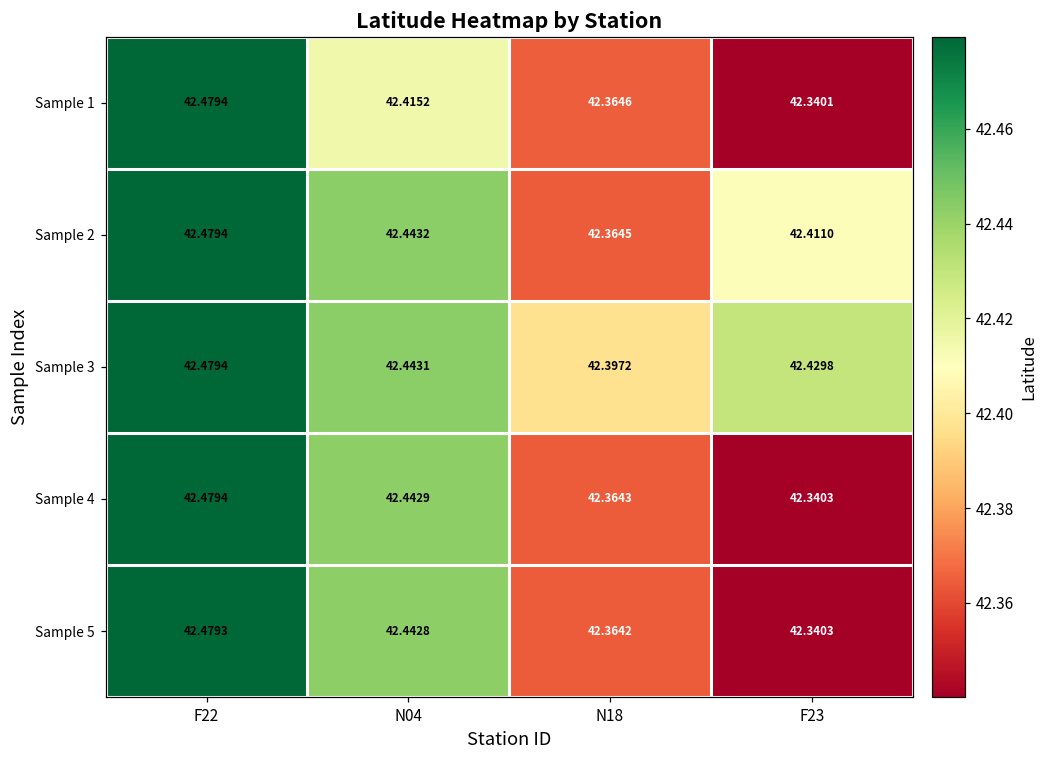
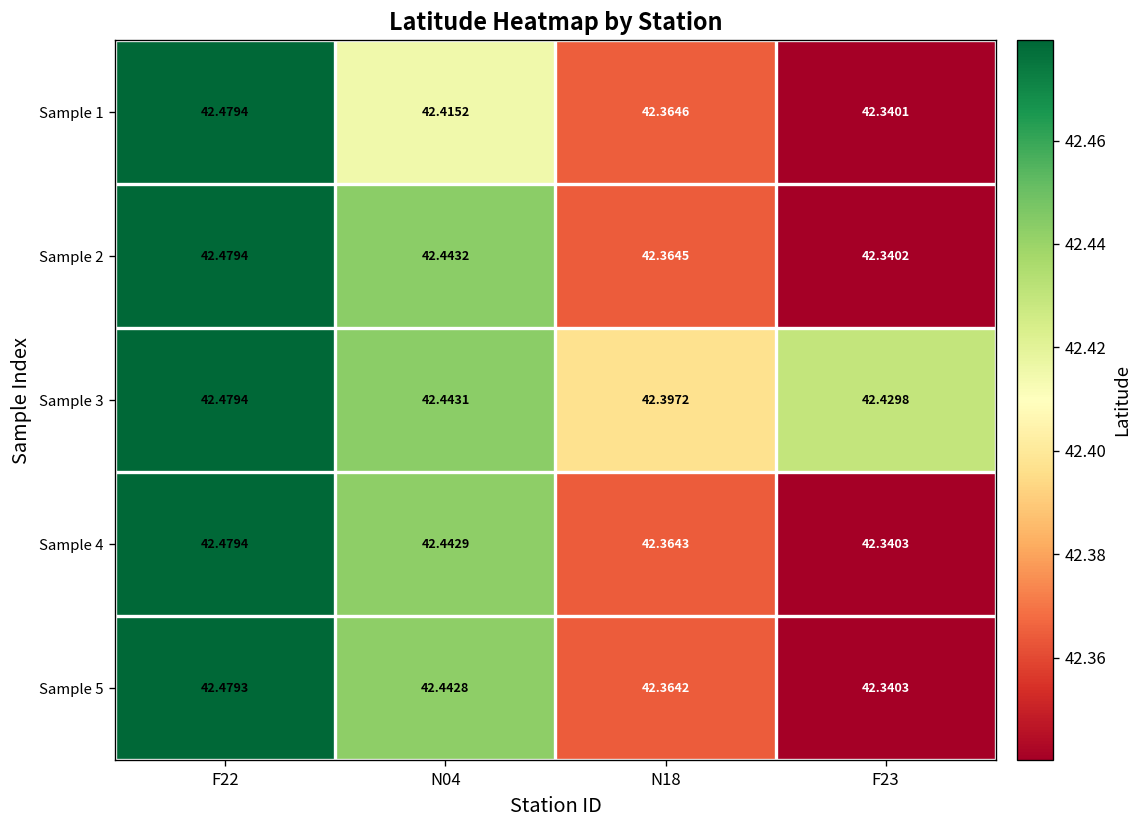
  {
    "Sample 1": {
      "F22": 42.4794,
      "N04": 42.4152,
      "N18": 42.3646,
      "F23": 42.3401
    },
    "Sample 2": {
      "F22": 42.4794,
      "N04": 42.4432,
      "N18": 42.3645,
-     "F23": 42.4110
+     "F23": 42.3402
    },
    "Sample 3": {
      "F22": 42.4794,
      "N04": 42.4431,
      "N18": 42.3972,
      "F23": 42.4298
    },
    "Sample 4": {
      "F22": 42.4794,
      "N04": 42.4429,
      "N18": 42.3643,
      "F23": 42.3403
    },
    "Sample 5": {
      "F22": 42.4793,
      "N04": 42.4428,
      "N18": 42.3642,
      "F23": 42.3403
    }
  }
